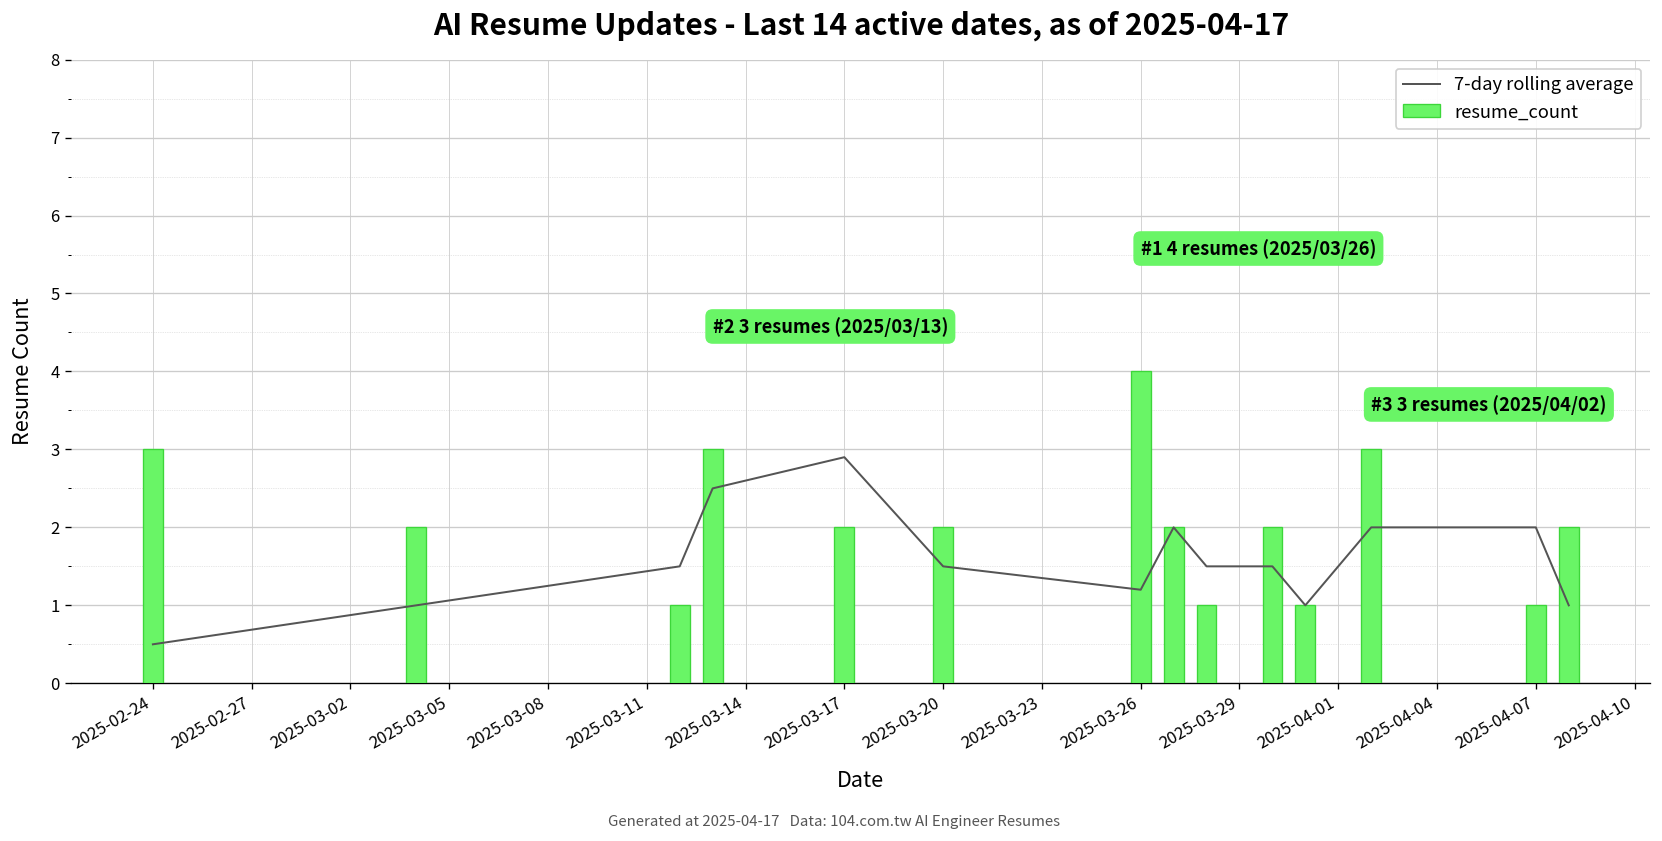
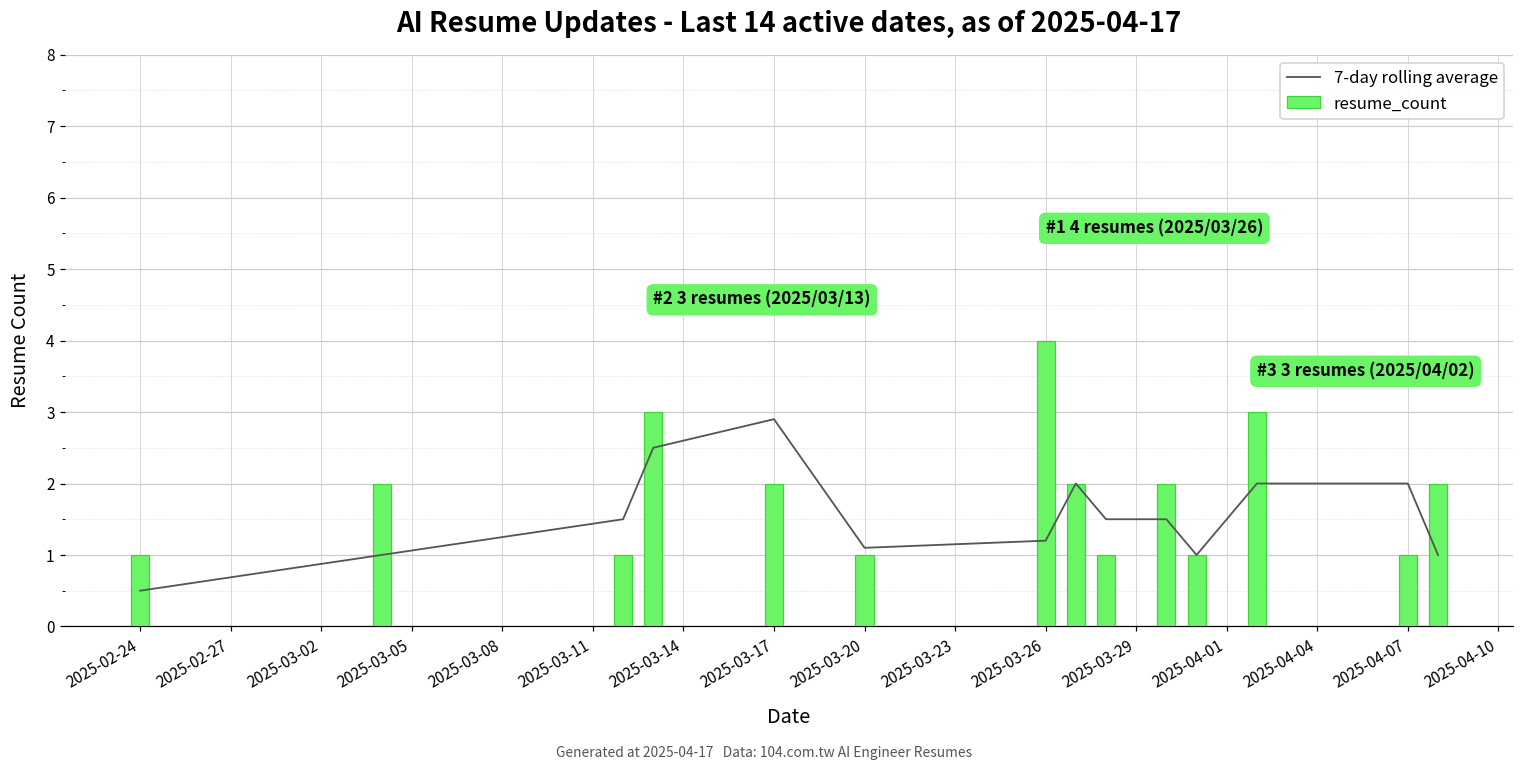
  {
    "resume_count": {
-     "2025-02-24": 3,
+     "2025-02-24": 1,
      "2025-03-17": 2,
-     "2025-03-20": 2,
+     "2025-03-20": 1,
      "2025-03-26": 4,
      "2025-04-07": 1
    },
    "7-day rolling average": {
      "2025-02-24": 0.5,
      "2025-03-17": 2.9,
-     "2025-03-20": 1.5,
+     "2025-03-20": 1.1,
      "2025-03-26": 1.2,
      "2025-04-07": 2.0
    }
  }
